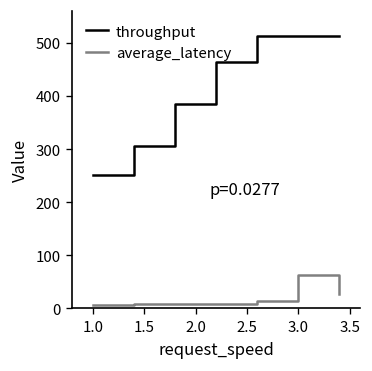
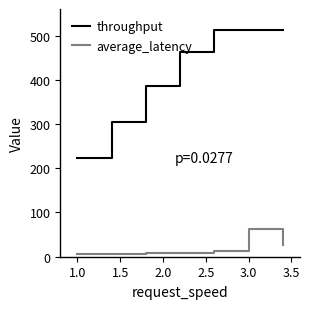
  {
    "throughput": {
-     "1.0": 250,
+     "1.0": 220,
      "3.0": 510
    },
    "average_latency": {
      "1.0": 10,
      "3.0": 60
    }
  }
